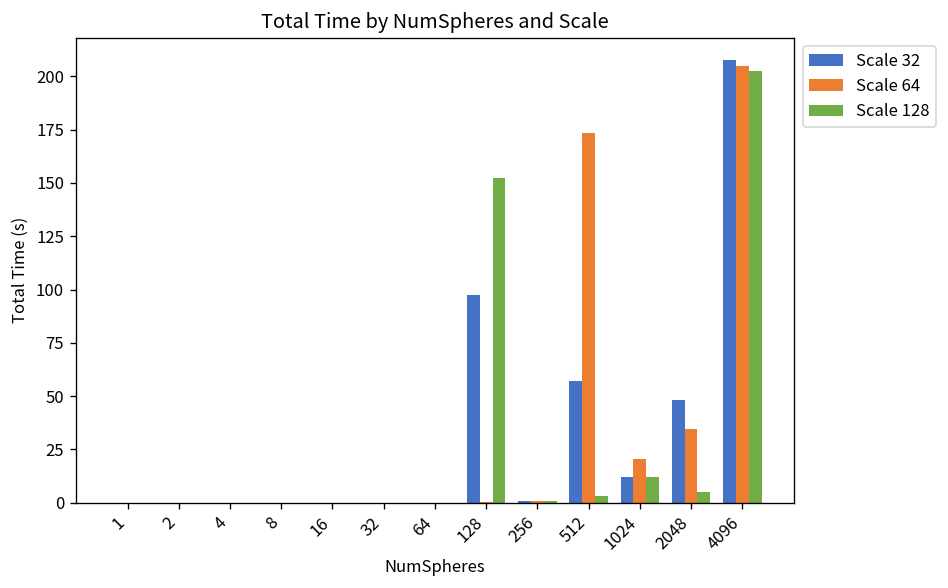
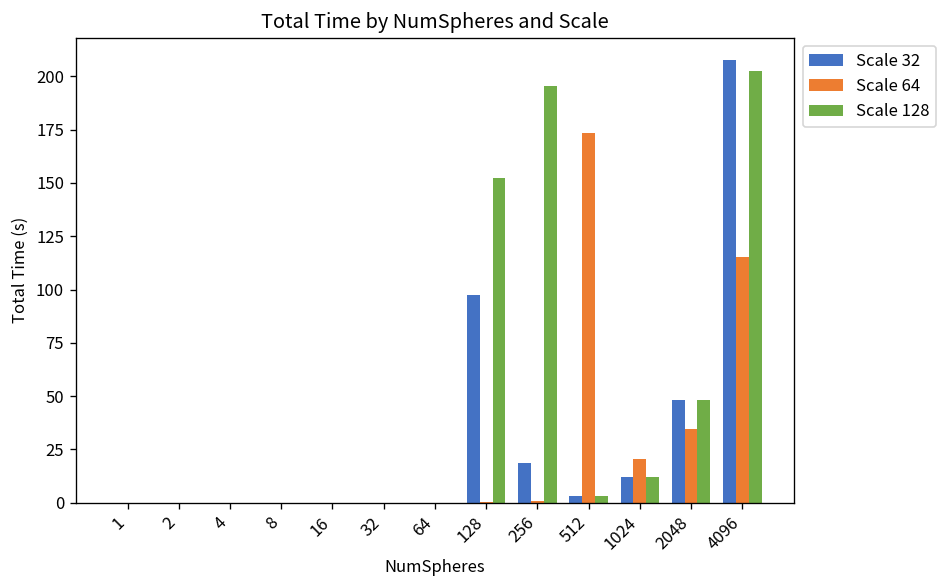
  {
    "Scale 32": {
      "128": 97,
-     "256": 1,
-     "512": 57,
+     "256": 18,
+     "512": 3,
      "1024": 12,
      "2048": 48,
      "4096": 208
    },
    "Scale 64": {
      "512": 173,
      "1024": 20,
      "2048": 35,
-     "4096": 205
+     "4096": 115
    },
    "Scale 128": {
      "128": 152,
-     "256": 1,
+     "256": 195,
      "512": 3,
      "1024": 12,
-     "2048": 5,
+     "2048": 48,
      "4096": 203
    }
  }
